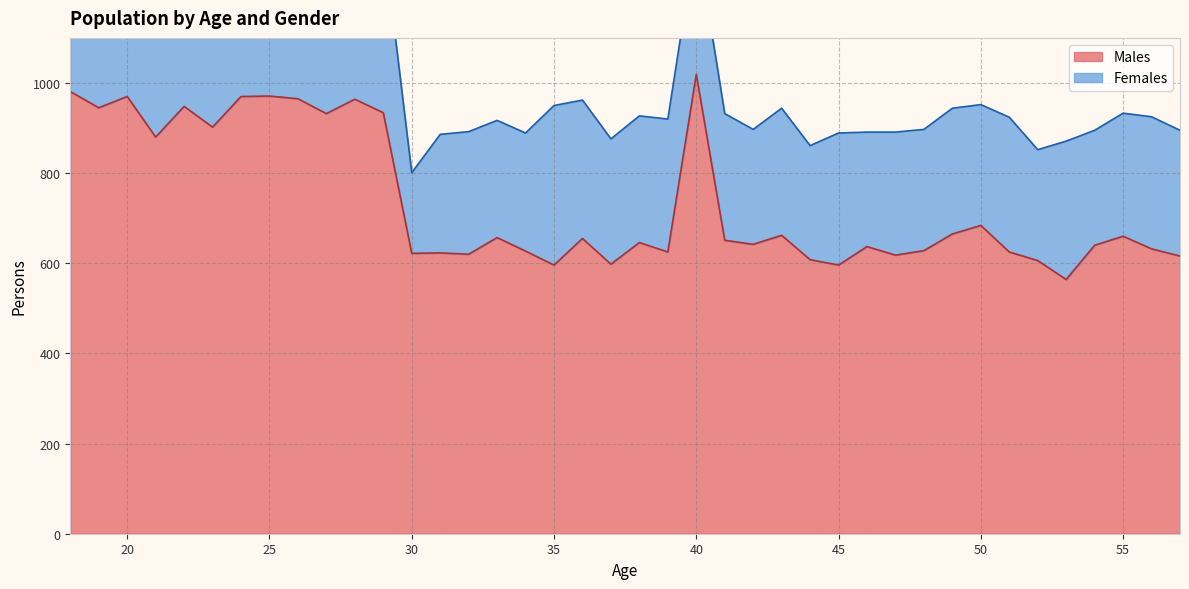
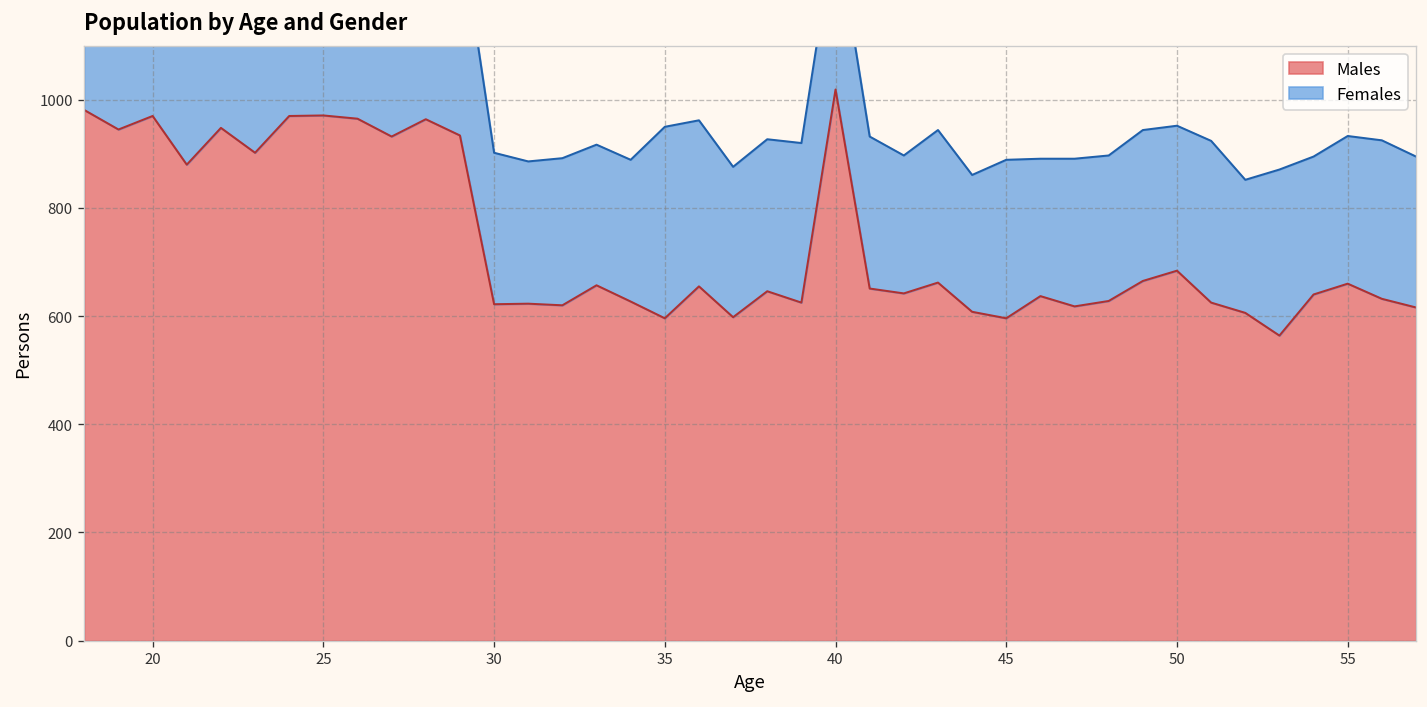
  {
    "Males": {
      "20": 970,
      "25": 970,
      "30": 620,
      "35": 600,
      "40": 1020,
      "45": 600,
      "50": 680,
      "55": 660
    },
    "Females": {
-     "30": 180,
+     "30": 280,
      "35": 350,
      "45": 290,
      "50": 270,
      "55": 270
    }
  }
